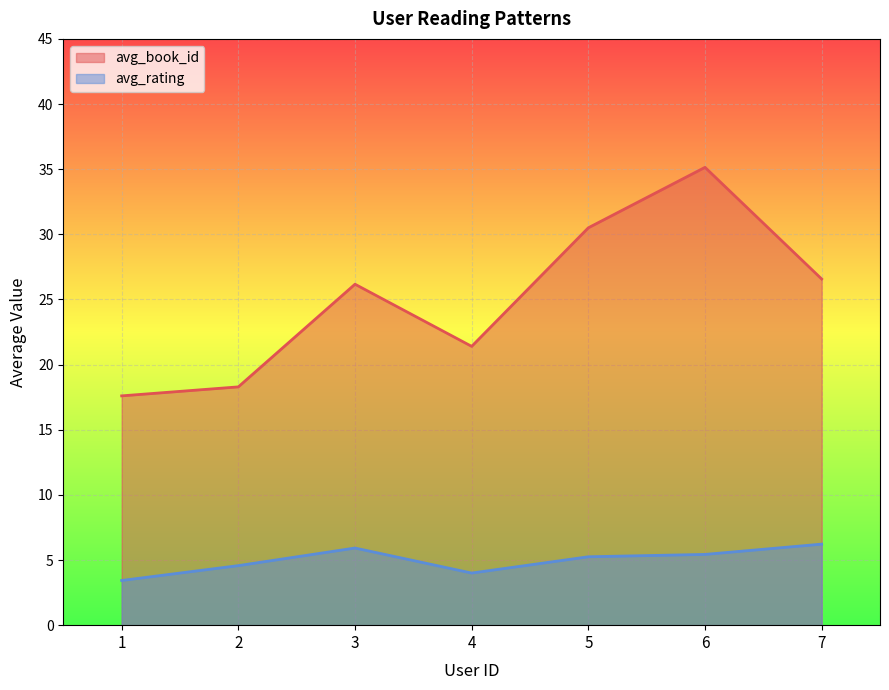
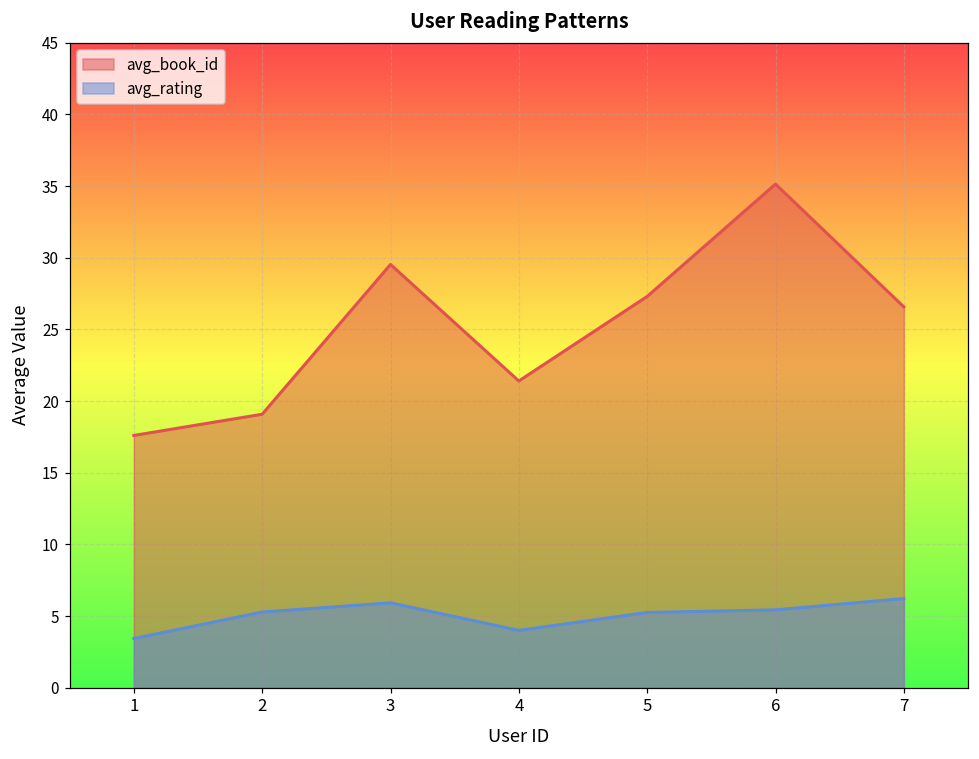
  {
    "avg_book_id": {
      "1": 17.6,
-     "2": 18.3,
-     "3": 26.2,
+     "2": 19.1,
+     "3": 29.5,
      "4": 21.4,
-     "5": 30.5,
+     "5": 27.3,
      "6": 35.1,
      "7": 26.6
    },
    "avg_rating": {
      "1": 3.4,
-     "2": 4.6,
+     "2": 5.3,
      "3": 5.9,
      "4": 4.0,
      "5": 5.3,
      "6": 5.4,
      "7": 6.2
    }
  }
